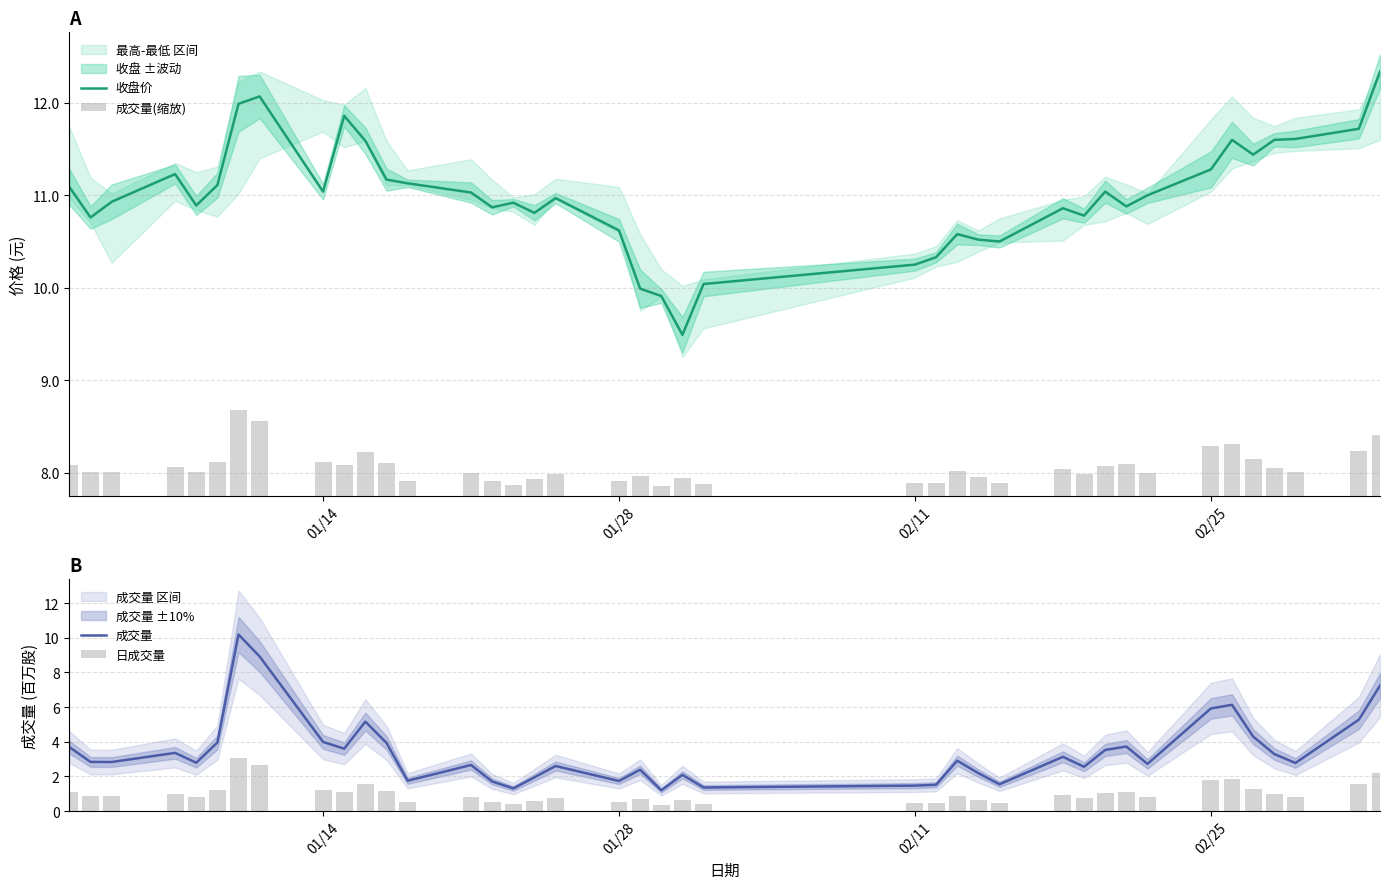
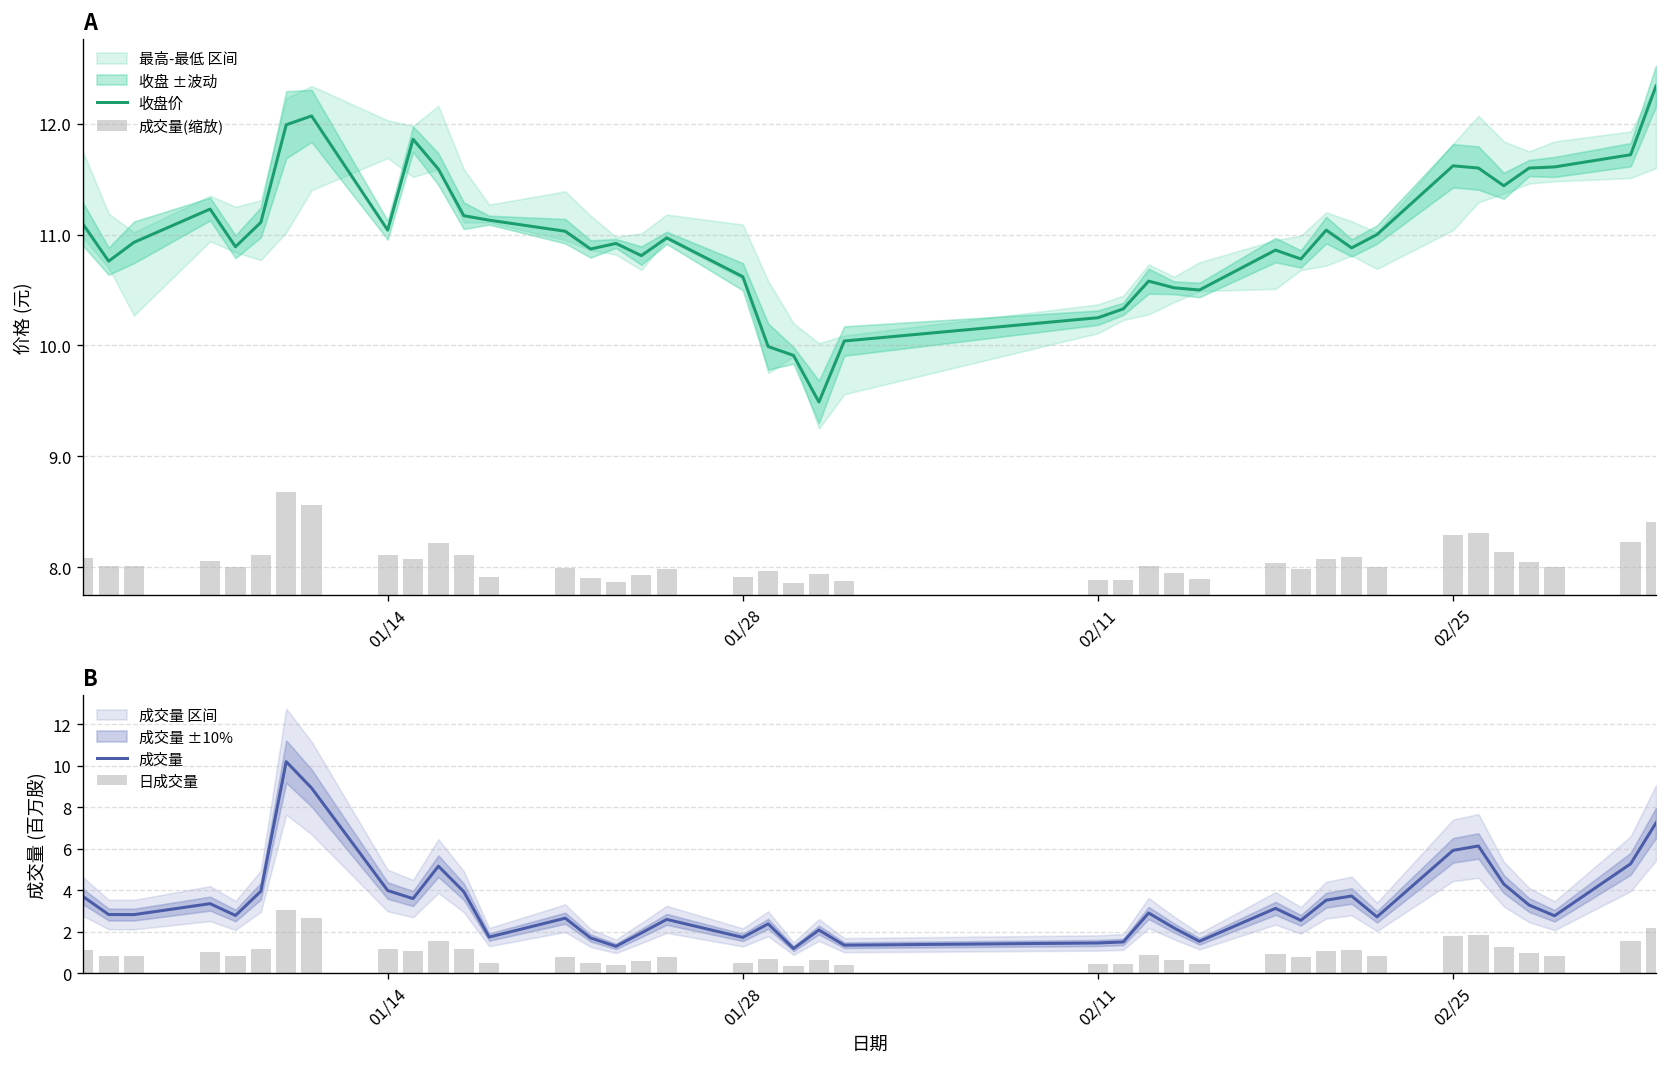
  {
    "A": {
      "收盘价": {
        "01/14": 11.0,
        "01/28": 10.6,
        "02/11": 10.3,
-       "02/25": 11.3
+       "02/25": 11.6
      }
    }
  }
